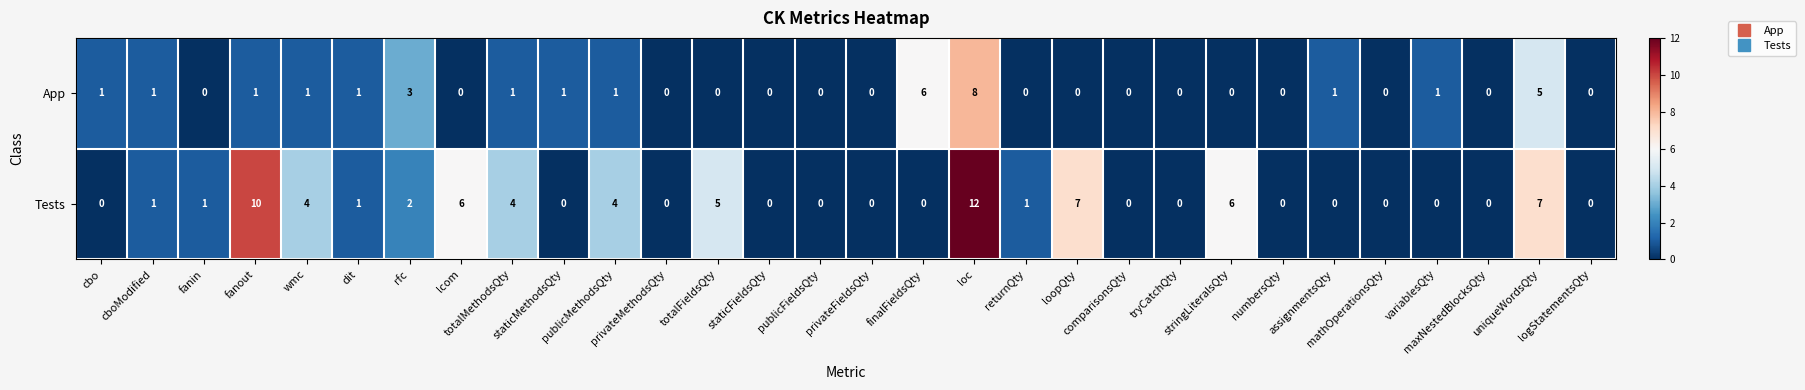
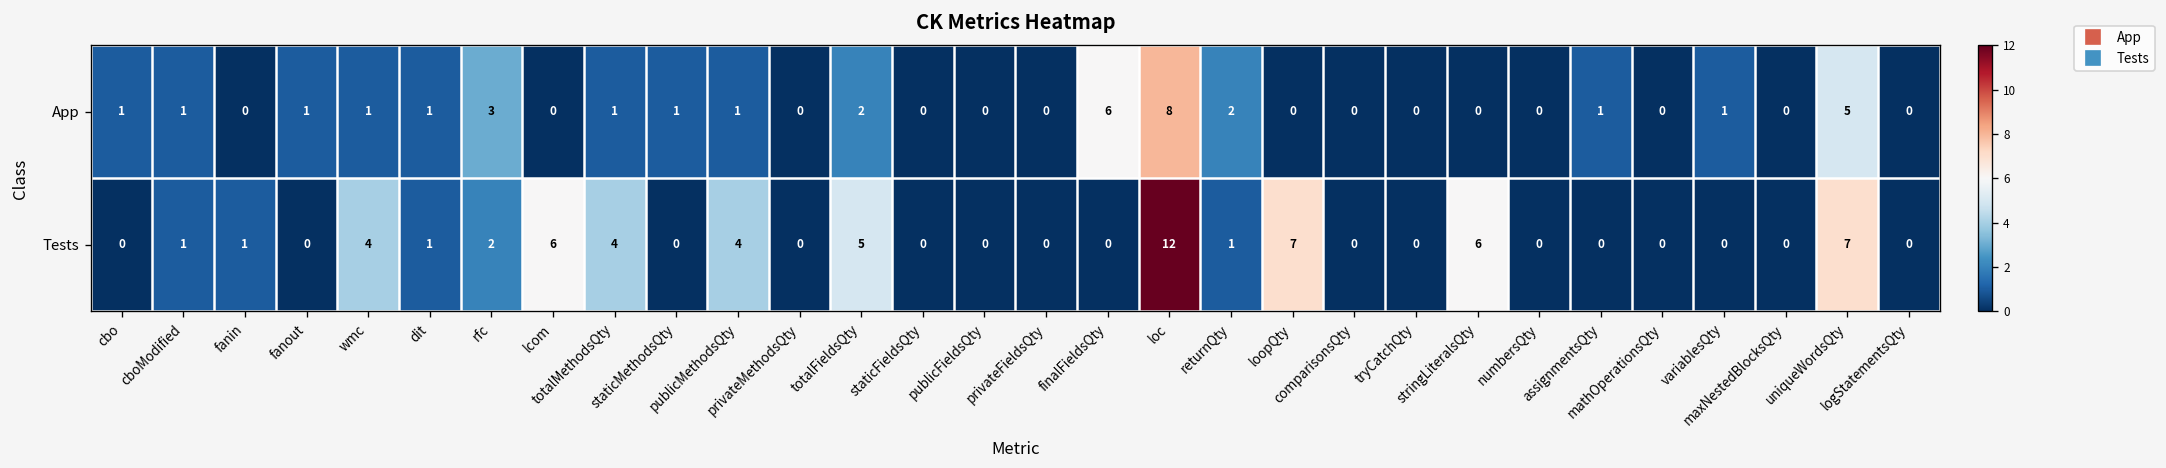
  {
    "App": {
      "cbo": 1,
      "cboModified": 1,
      "fanin": 0,
      "fanout": 1,
      "wmc": 1,
      "dit": 1,
      "rfc": 3,
      "lcom": 0,
      "totalMethodsQty": 1,
      "staticMethodsQty": 1,
      "publicMethodsQty": 1,
      "privateMethodsQty": 0,
-     "totalFieldsQty": 0,
+     "totalFieldsQty": 2,
      "staticFieldsQty": 0,
      "publicFieldsQty": 0,
      "privateFieldsQty": 0,
      "finalFieldsQty": 6,
      "loc": 8,
-     "returnQty": 0,
+     "returnQty": 2,
      "loopQty": 0,
      "comparisonsQty": 0,
      "tryCatchQty": 0,
      "stringLiteralsQty": 0,
      "numbersQty": 0,
      "assignmentsQty": 1,
      "mathOperationsQty": 0,
      "variablesQty": 1,
      "maxNestedBlocksQty": 0,
      "uniqueWordsQty": 5,
      "logStatementsQty": 0
    },
    "Tests": {
      "cbo": 0,
      "cboModified": 1,
      "fanin": 1,
-     "fanout": 10,
+     "fanout": 0,
      "wmc": 4,
      "dit": 1,
      "rfc": 2,
      "lcom": 6,
      "totalMethodsQty": 4,
      "staticMethodsQty": 0,
      "publicMethodsQty": 4,
      "privateMethodsQty": 0,
      "totalFieldsQty": 5,
      "staticFieldsQty": 0,
      "publicFieldsQty": 0,
      "privateFieldsQty": 0,
      "finalFieldsQty": 0,
      "loc": 12,
      "returnQty": 1,
      "loopQty": 7,
      "comparisonsQty": 0,
      "tryCatchQty": 0,
      "stringLiteralsQty": 6,
      "numbersQty": 0,
      "assignmentsQty": 0,
      "mathOperationsQty": 0,
      "variablesQty": 0,
      "maxNestedBlocksQty": 0,
      "uniqueWordsQty": 7,
      "logStatementsQty": 0
    }
  }
